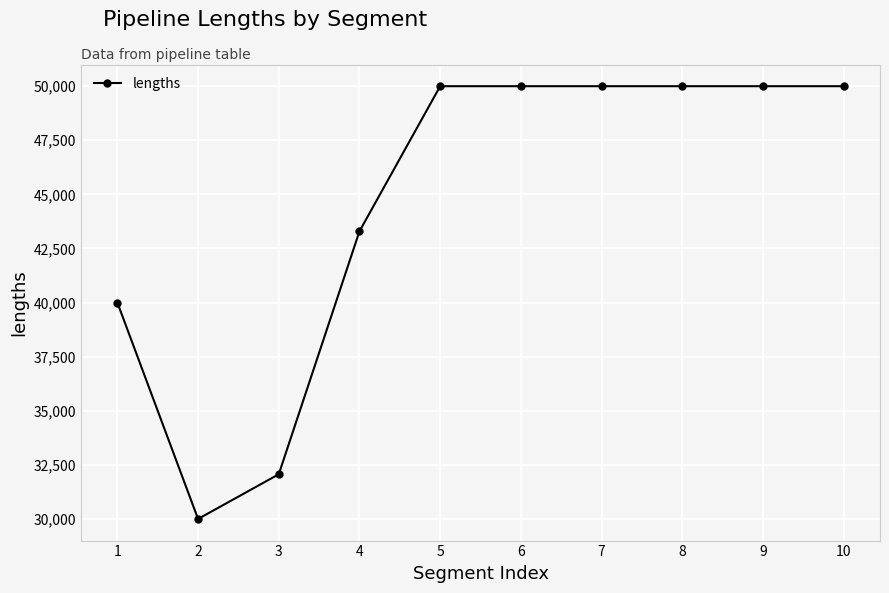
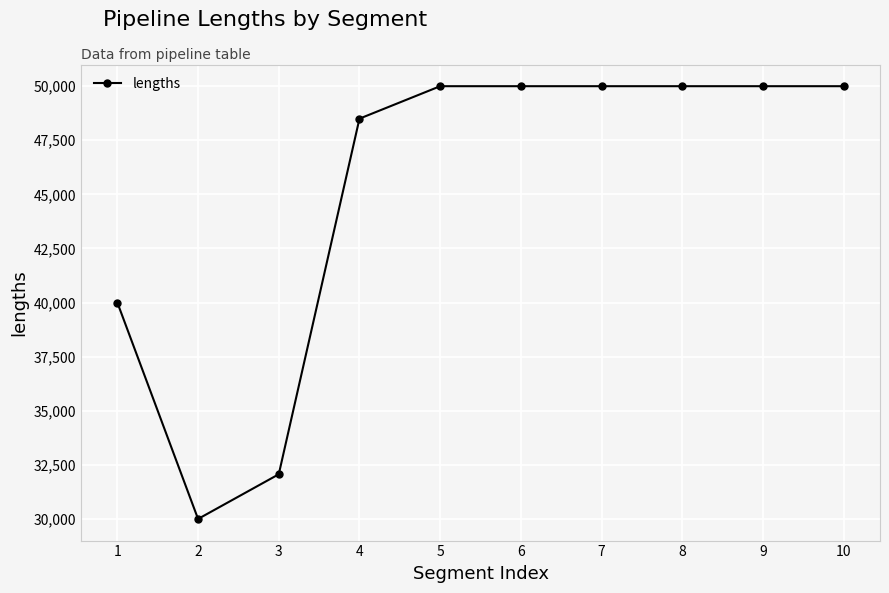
  {
    "1": "40,000",
    "2": "30,000",
    "3": "32,100",
-   "4": "43,300",
+   "4": "48,500",
    "5": "50,000",
    "6": "50,000",
    "7": "50,000",
    "8": "50,000",
    "9": "50,000",
    "10": "50,000"
  }
